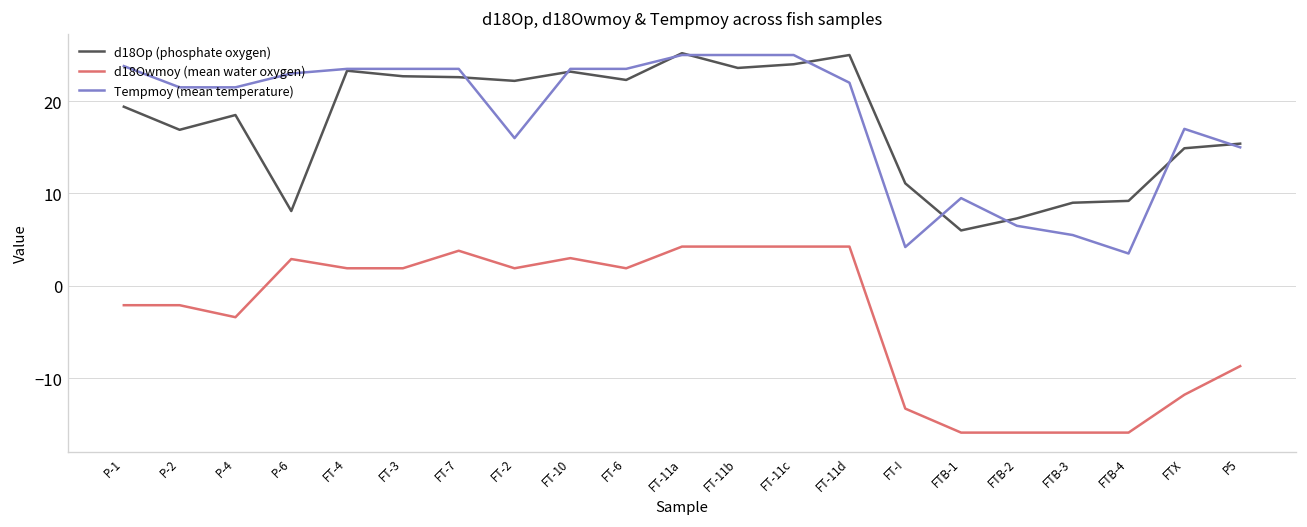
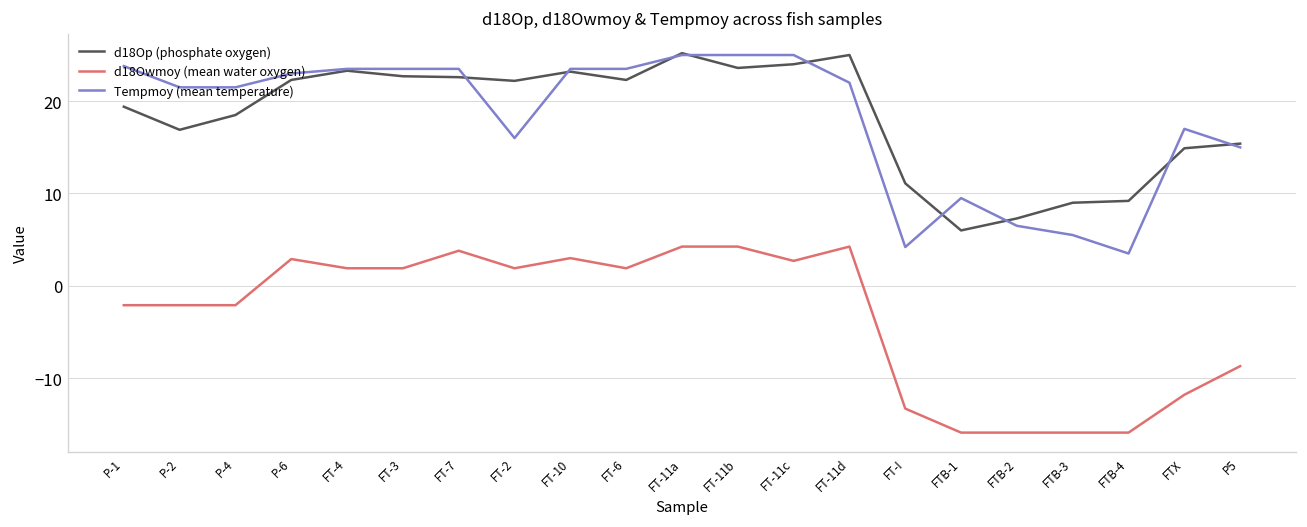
  {
    "d18Op (phosphate oxygen)": {
      "P-1": 19,
      "P-2": 17,
      "P-4": 19,
-     "P-6": 8,
+     "P-6": 22,
      "FT-3": 23,
      "FT-7": 23,
      "FT-2": 22,
      "FT-6": 22,
      "FT-11b": 24,
      "FT-11c": 24,
      "FT-11d": 25,
      "FT-I": 11,
      "FTB-1": 6,
      "FTB-2": 7,
      "FTB-3": 9,
      "FTB-4": 9,
      "FTX": 15,
      "P5": 15
    },
    "d18Owmoy (mean water oxygen)": {
      "P-1": -2,
      "P-2": -2,
-     "P-4": -3,
+     "P-4": -2,
      "P-6": 3,
      "FT-4": 2,
      "FT-3": 2,
      "FT-7": 4,
      "FT-2": 2,
      "FT-10": 3,
      "FT-6": 2,
      "FT-11a": 4,
      "FT-11b": 4,
-     "FT-11c": 4,
+     "FT-11c": 3,
      "FT-11d": 4,
      "FT-I": -13,
      "FTB-1": -16,
      "FTB-2": -16,
      "FTB-3": -16,
      "FTB-4": -16,
      "FTX": -12,
      "P5": -9
    },
    "Tempmoy (mean temperature)": {
      "P-1": 24,
      "P-2": 22,
      "P-4": 22,
      "P-6": 23,
      "FT-3": 24,
      "FT-7": 24,
      "FT-2": 16,
      "FT-6": 24,
      "FT-11b": 25,
      "FT-11c": 25,
      "FT-11d": 22,
      "FT-I": 4,
      "FTB-1": 10,
      "FTB-2": 7,
      "FTB-3": 6,
      "FTB-4": 4,
      "FTX": 17,
      "P5": 15
    }
  }
